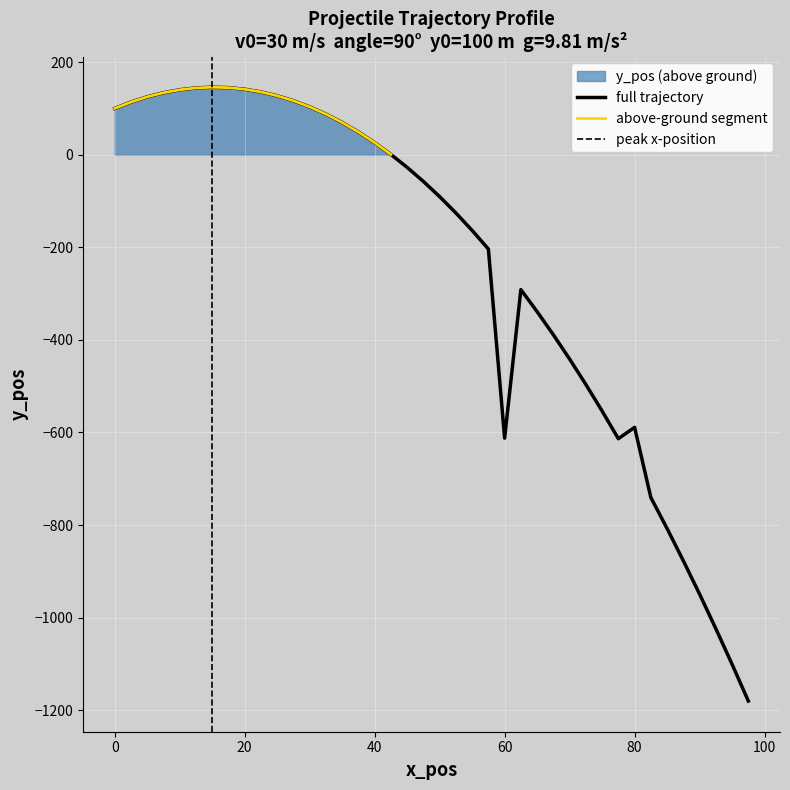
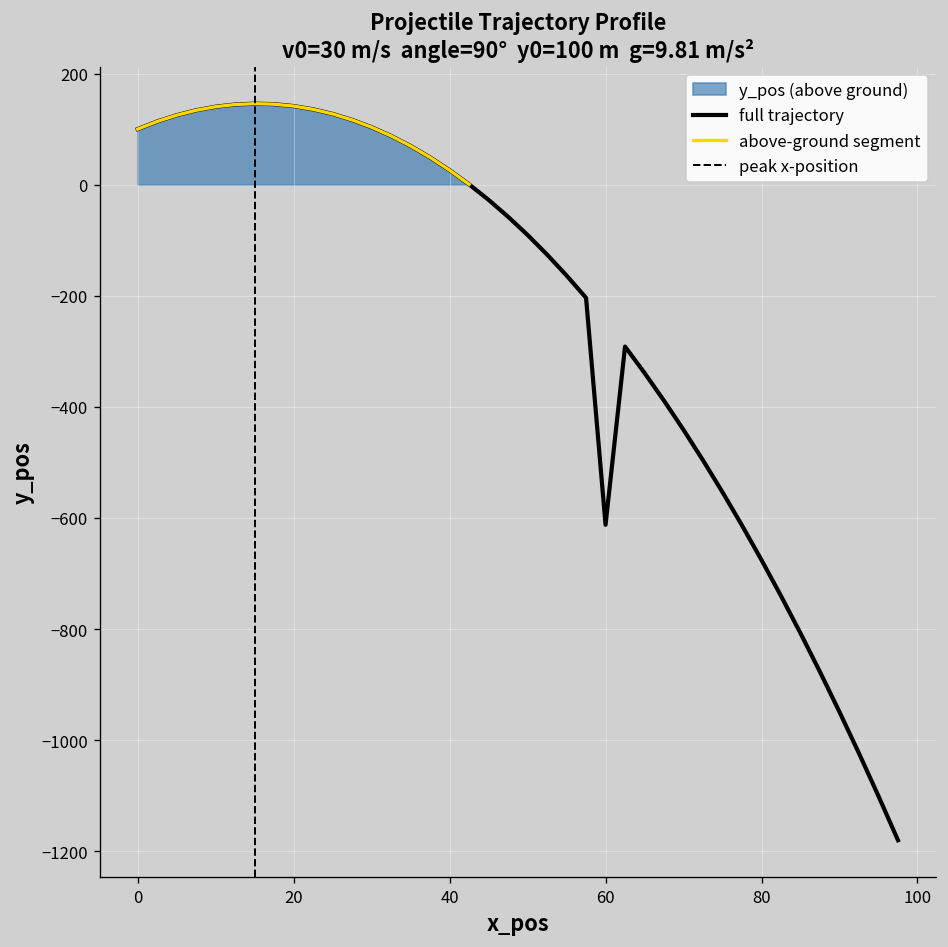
  {
    "full trajectory": {
      "60": -610,
-     "80": -590
+     "80": -680
    }
  }
